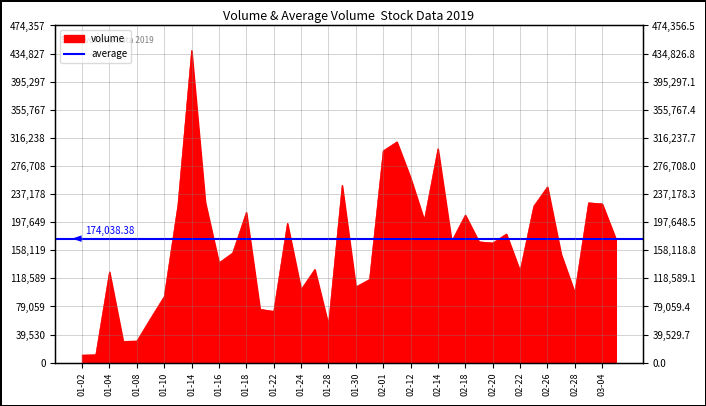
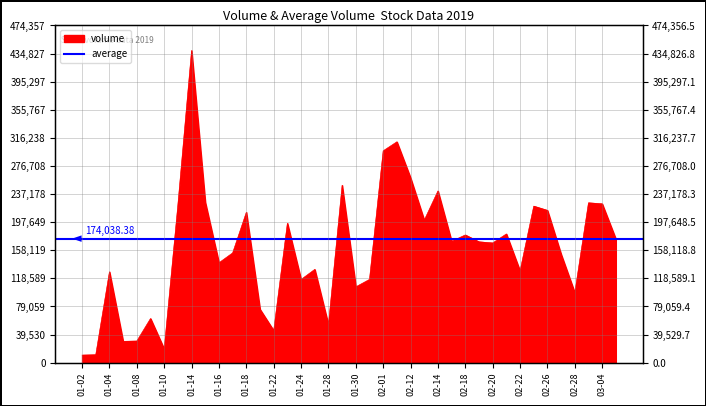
  {
    "01-02": "10,000",
    "01-04": "130,000",
    "01-08": "30,000",
-   "01-10": "90,000",
+   "01-10": "20,000",
    "01-14": "440,000",
    "01-16": "140,000",
    "01-18": "210,000",
-   "01-22": "70,000",
-   "01-24": "100,000",
+   "01-22": "50,000",
+   "01-24": "120,000",
    "01-28": "50,000",
    "01-30": "110,000",
    "02-01": "300,000",
    "02-12": "260,000",
-   "02-14": "300,000",
-   "02-18": "210,000",
+   "02-14": "240,000",
+   "02-18": "180,000",
    "02-20": "170,000",
    "02-22": "130,000",
-   "02-26": "250,000",
+   "02-26": "210,000",
    "02-28": "100,000",
    "03-04": "220,000"
  }
